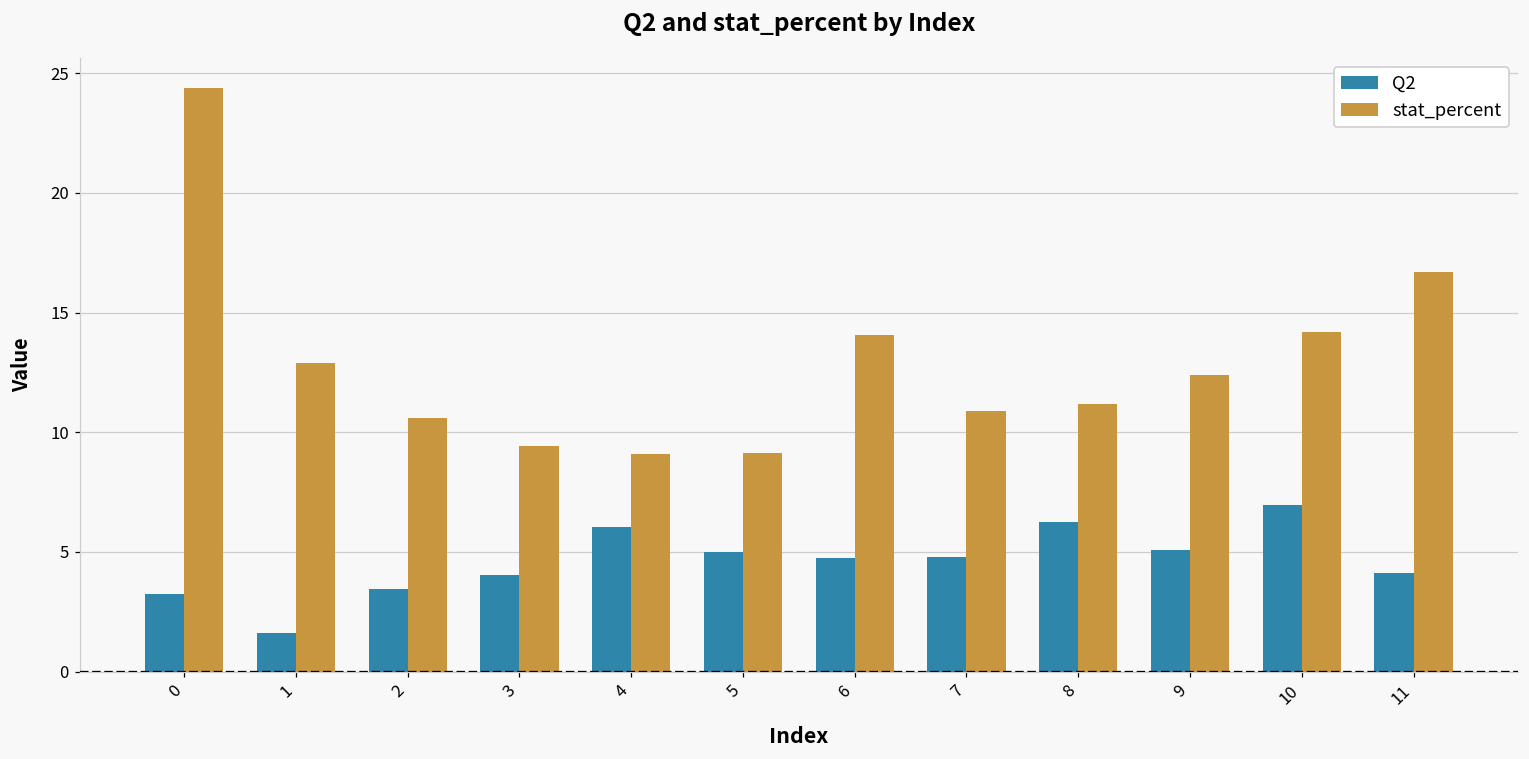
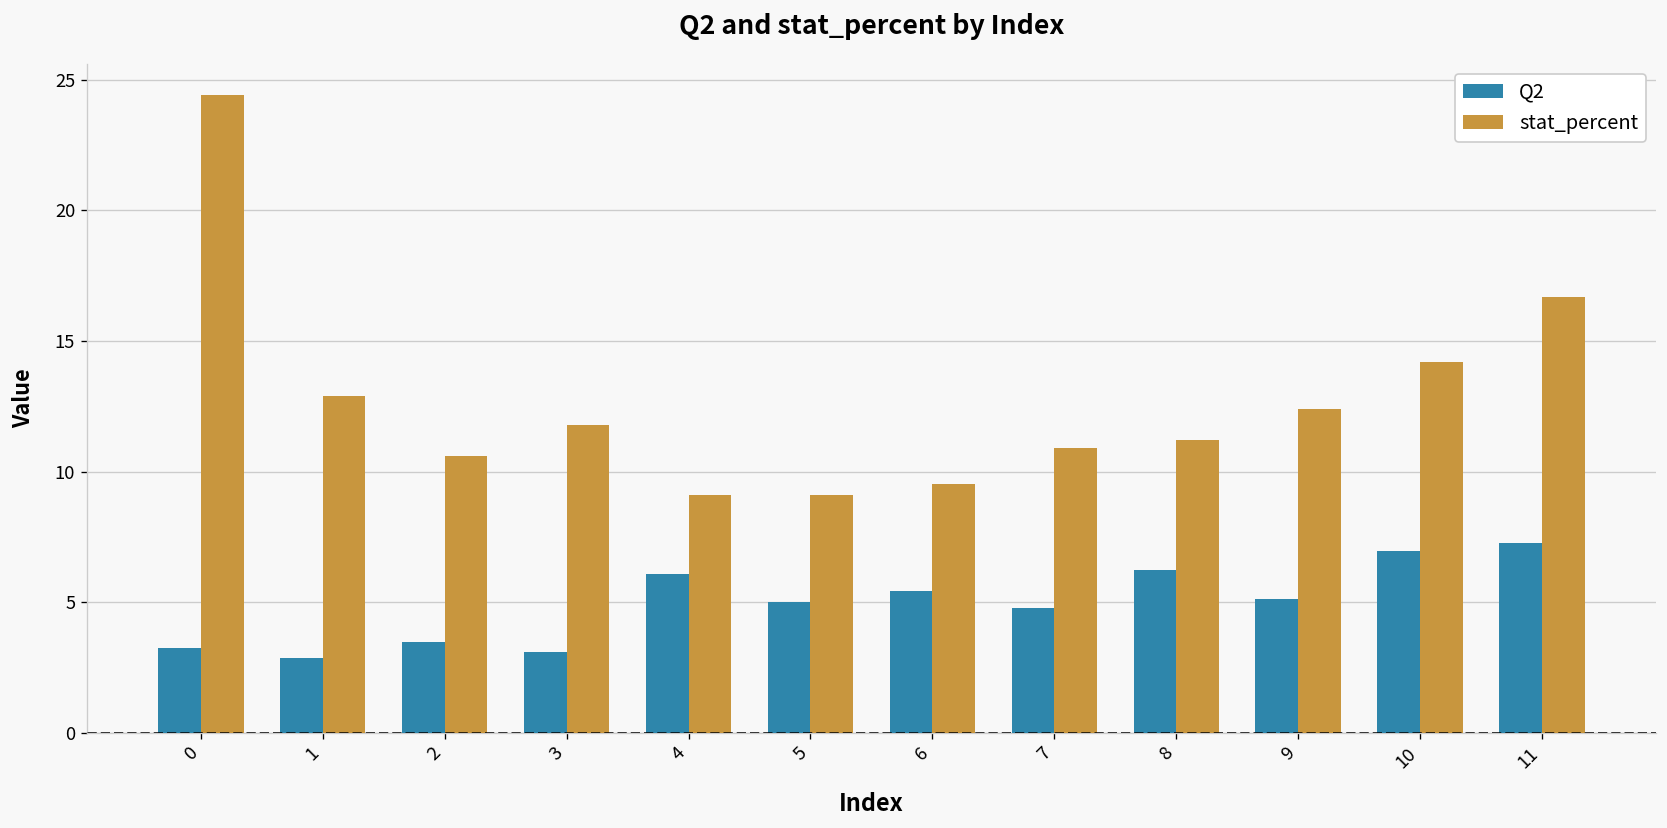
  {
    "Q2": {
      "0": 3.2,
-     "1": 1.6,
+     "1": 2.9,
      "2": 3.5,
-     "3": 4.0,
+     "3": 3.1,
      "4": 6.1,
      "5": 5.0,
-     "6": 4.8,
+     "6": 5.4,
      "7": 4.8,
      "8": 6.2,
      "9": 5.1,
      "10": 6.9,
-     "11": 4.1
+     "11": 7.3
    },
    "stat_percent": {
      "0": 24.4,
      "1": 12.9,
      "2": 10.6,
-     "3": 9.4,
+     "3": 11.8,
      "4": 9.1,
      "5": 9.1,
-     "6": 14.1,
+     "6": 9.5,
      "7": 10.9,
      "8": 11.2,
      "9": 12.4,
      "10": 14.2,
      "11": 16.7
    }
  }
